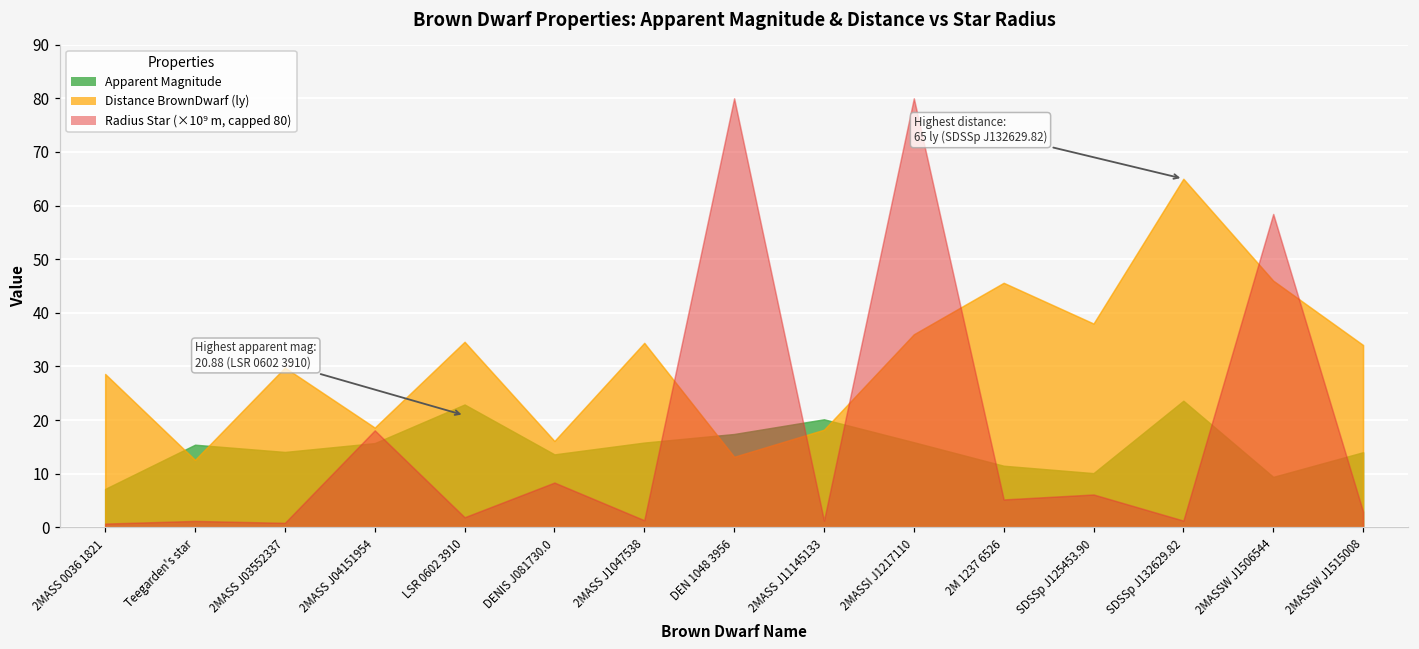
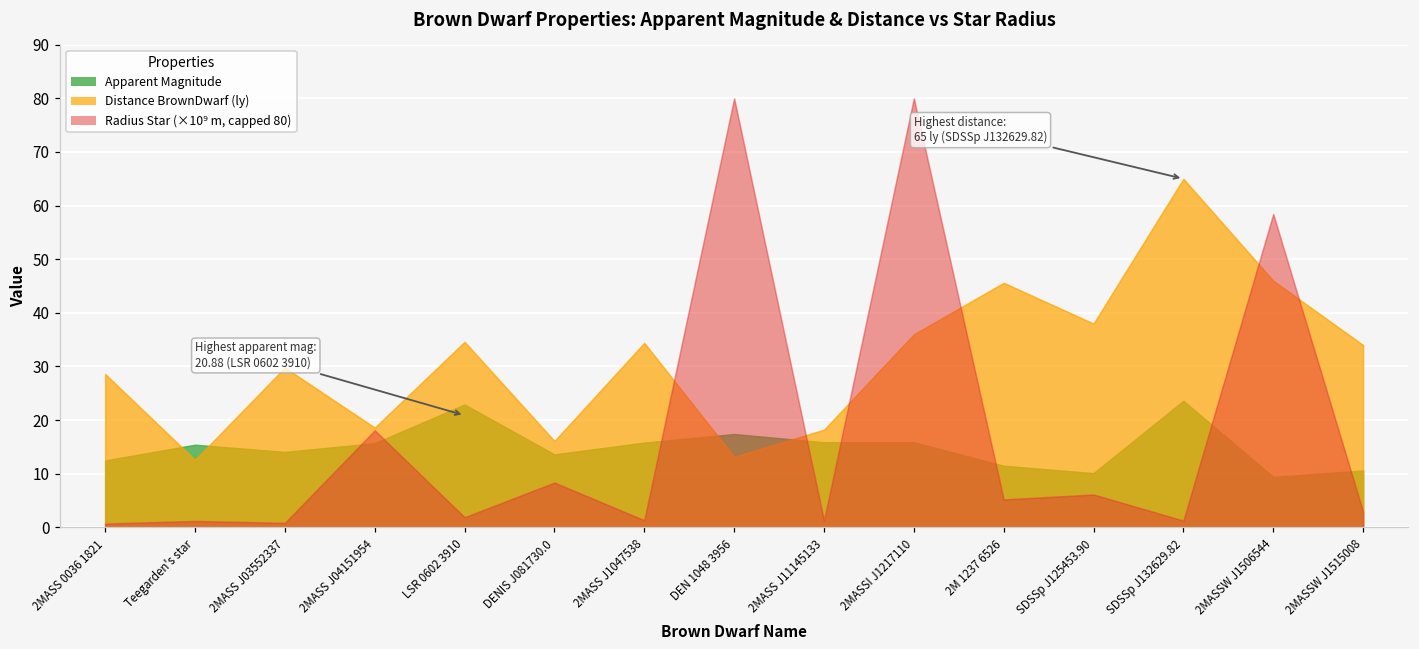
  {
    "Apparent Magnitude": {
-     "2MASS 0036 1821": 7,
+     "2MASS 0036 1821": 12,
      "Teegarden's star": 15,
      "2MASS J03552337": 14,
      "2MASS J04151954": 16,
      "LSR 0602 3910": 23,
      "DENIS J081730.0": 14,
      "2MASS J1047538": 16,
      "DEN 1048 3956": 17,
-     "2MASS J11145133": 20,
+     "2MASS J11145133": 16,
      "2MASSI J1217110": 16,
      "2M 1237 6526": 11,
      "SDSSp J125453.90": 10,
      "SDSSp J132629.82": 24,
      "2MASSW J1506544": 9,
-     "2MASSW J1515008": 14
+     "2MASSW J1515008": 11
    },
    "Radius Star (×10⁹ m, capped 80)": {
      "2MASS 0036 1821": 1,
      "Teegarden's star": 1,
      "2MASS J03552337": 1,
      "LSR 0602 3910": 2,
      "DENIS J081730.0": 8,
      "2MASS J1047538": 1,
      "DEN 1048 3956": 80,
      "2MASS J11145133": 1,
      "2MASSI J1217110": 80,
      "2M 1237 6526": 5,
      "SDSSp J125453.90": 6,
      "SDSSp J132629.82": 1,
      "2MASSW J1506544": 58,
      "2MASSW J1515008": 3
    }
  }
